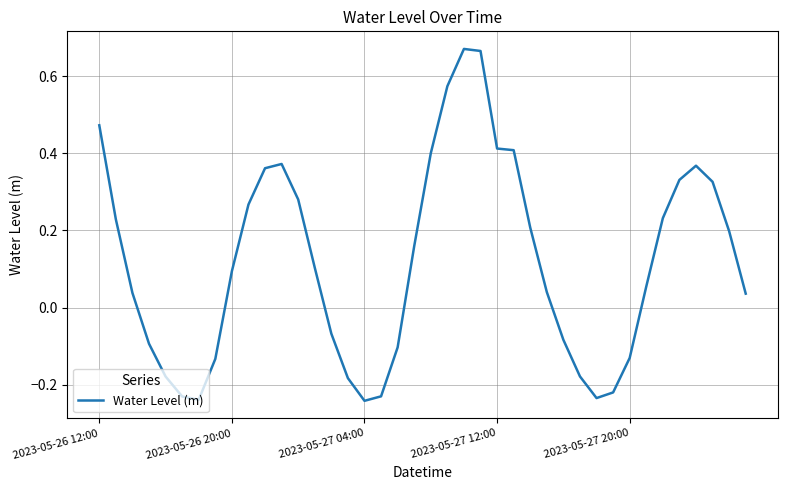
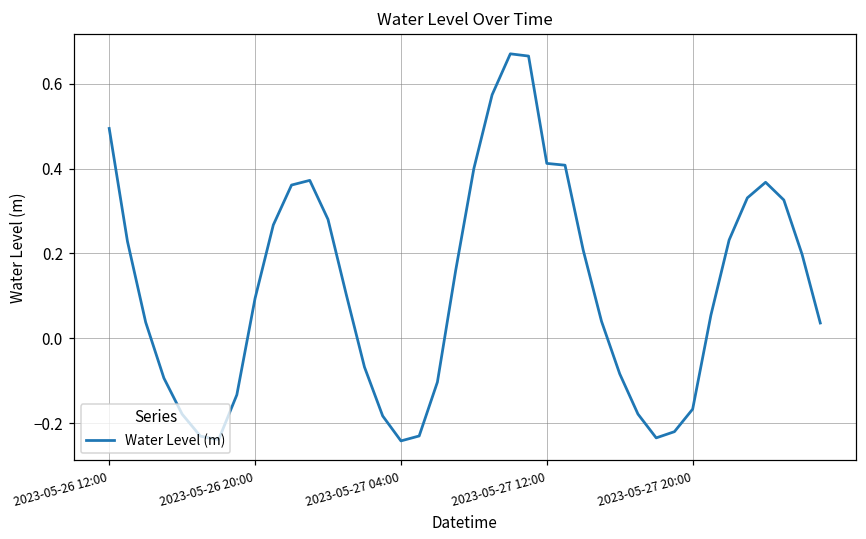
  {
-   "2023-05-26 12:00": 0.47,
+   "2023-05-26 12:00": 0.49,
    "2023-05-26 20:00": 0.09,
    "2023-05-27 04:00": -0.24,
    "2023-05-27 12:00": 0.41,
-   "2023-05-27 20:00": -0.13
+   "2023-05-27 20:00": -0.17
  }
